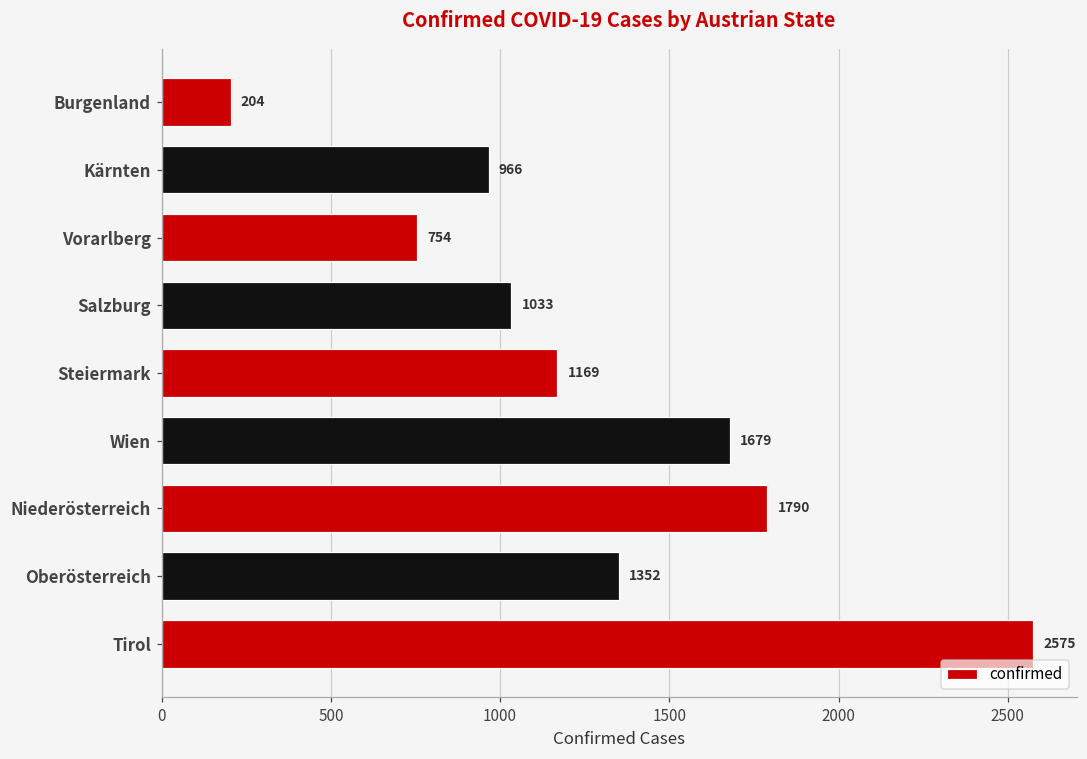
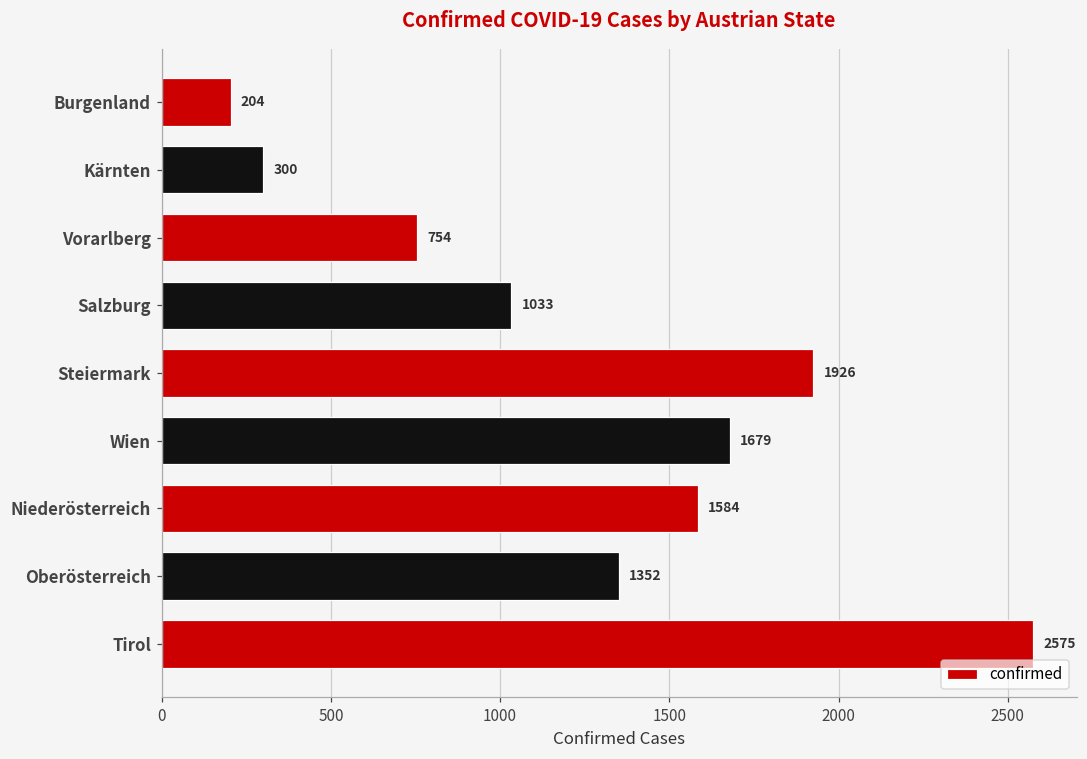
  {
    "Burgenland": 204,
-   "Kärnten": 966,
+   "Kärnten": 300,
    "Vorarlberg": 754,
    "Salzburg": 1033,
-   "Steiermark": 1169,
+   "Steiermark": 1926,
    "Wien": 1679,
-   "Niederösterreich": 1790,
+   "Niederösterreich": 1584,
    "Oberösterreich": 1352,
    "Tirol": 2575
  }
